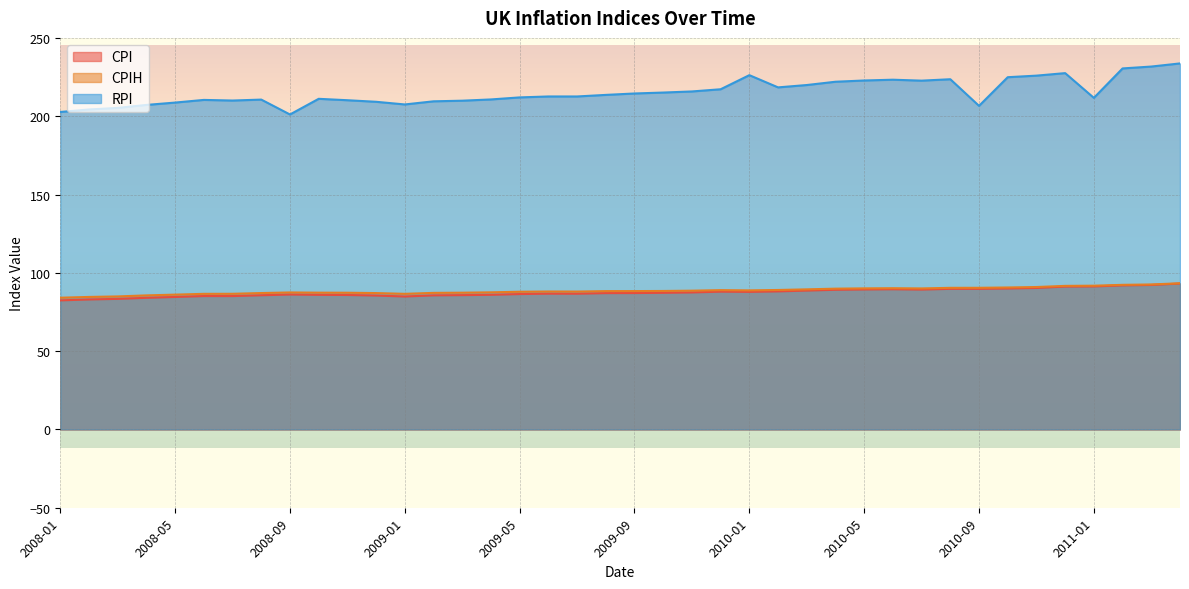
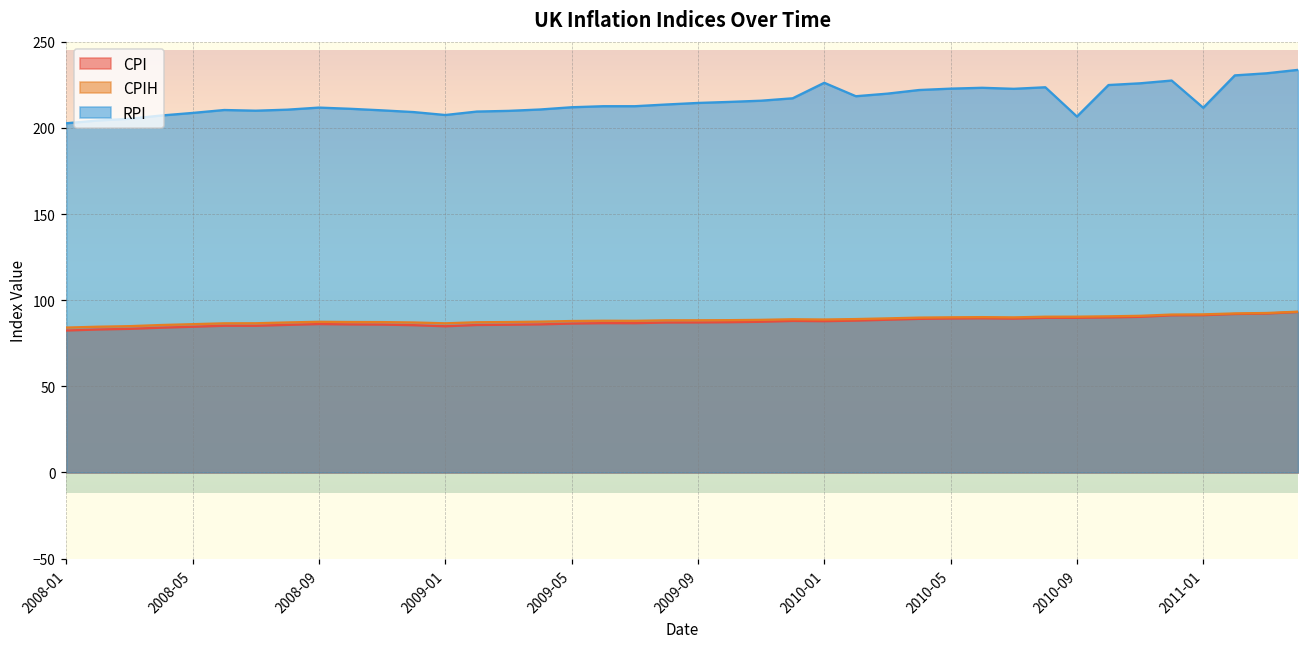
  {
    "RPI": {
      "2008-01": 203,
      "2008-05": 209,
-     "2008-09": 201,
+     "2008-09": 212,
      "2009-01": 208,
      "2009-05": 212,
      "2009-09": 215,
      "2010-01": 226,
      "2010-05": 223,
      "2010-09": 207,
      "2011-01": 212
    }
  }
